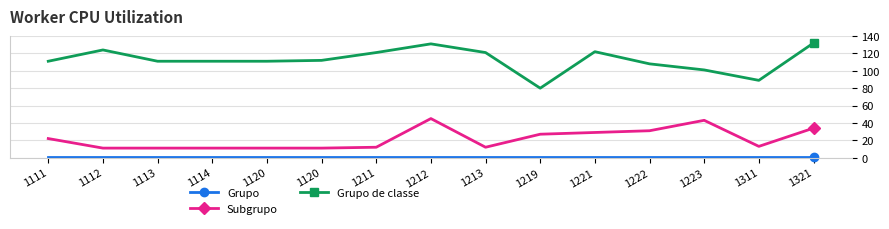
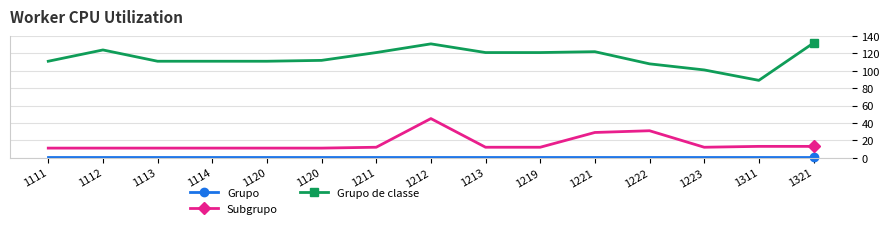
  {
    "Grupo": {
      "1111": 0,
      "1112": 0,
      "1113": 0,
      "1114": 0,
      "1211": 0,
      "1212": 0,
      "1213": 0,
      "1219": 0,
      "1221": 0,
      "1222": 0,
      "1223": 0,
      "1311": 0,
      "1321": 0
    },
    "Subgrupo": {
-     "1111": 20,
+     "1111": 10,
      "1112": 10,
      "1113": 10,
      "1114": 10,
      "1211": 10,
      "1212": 50,
      "1213": 10,
-     "1219": 30,
+     "1219": 10,
      "1221": 30,
      "1222": 30,
-     "1223": 40,
+     "1223": 10,
      "1311": 10,
-     "1321": 30
+     "1321": 10
    },
    "Grupo de classe": {
      "1111": 110,
      "1112": 120,
      "1113": 110,
      "1114": 110,
      "1211": 120,
      "1212": 130,
      "1213": 120,
-     "1219": 80,
+     "1219": 120,
      "1221": 120,
      "1222": 110,
      "1223": 100,
      "1311": 90,
      "1321": 130
    }
  }
